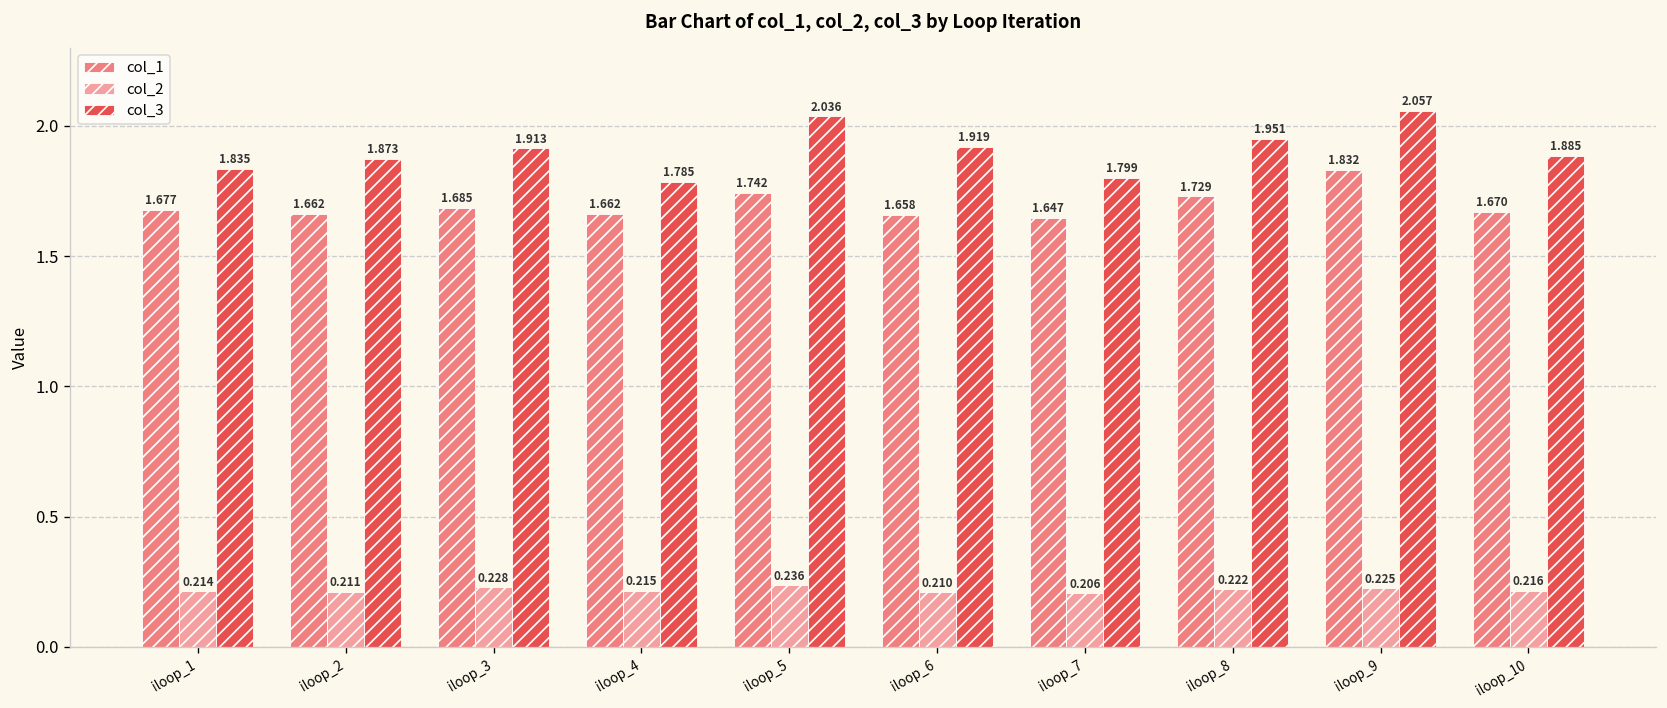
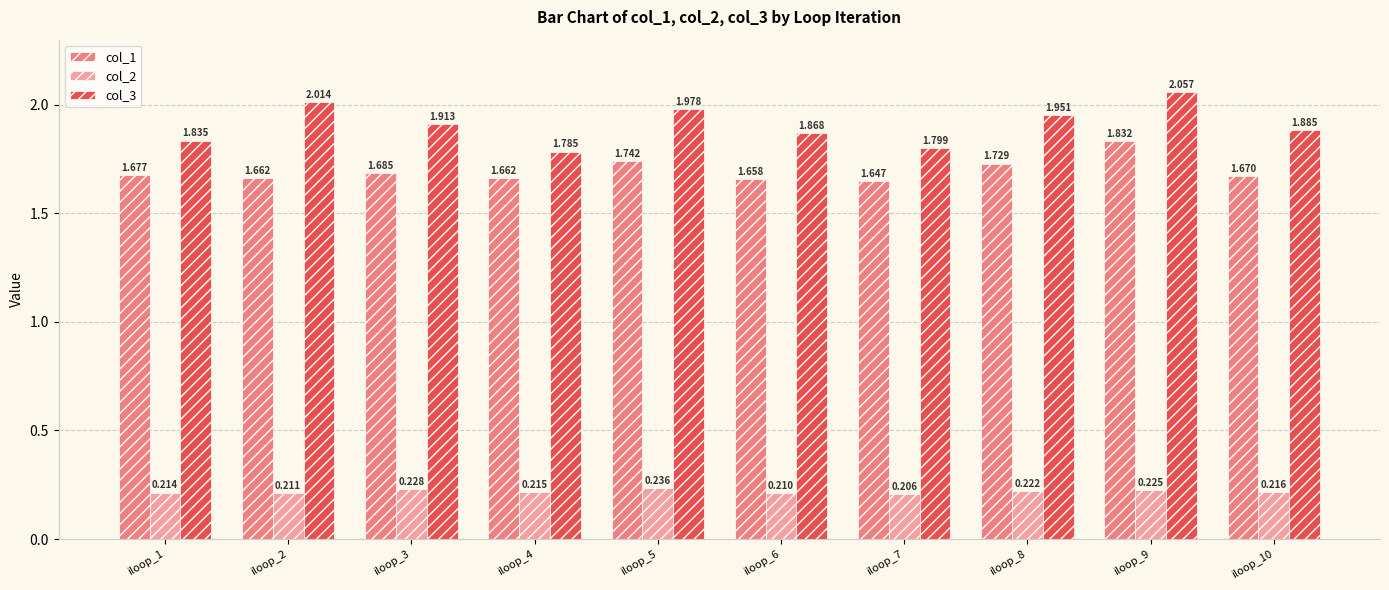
  {
    "col_3": {
      "iloop_1": 1.835,
-     "iloop_2": 1.873,
+     "iloop_2": 2.014,
      "iloop_3": 1.913,
      "iloop_4": 1.785,
-     "iloop_5": 2.036,
-     "iloop_6": 1.919,
+     "iloop_5": 1.978,
+     "iloop_6": 1.868,
      "iloop_7": 1.799,
      "iloop_8": 1.951,
      "iloop_9": 2.057,
      "iloop_10": 1.885
    }
  }
